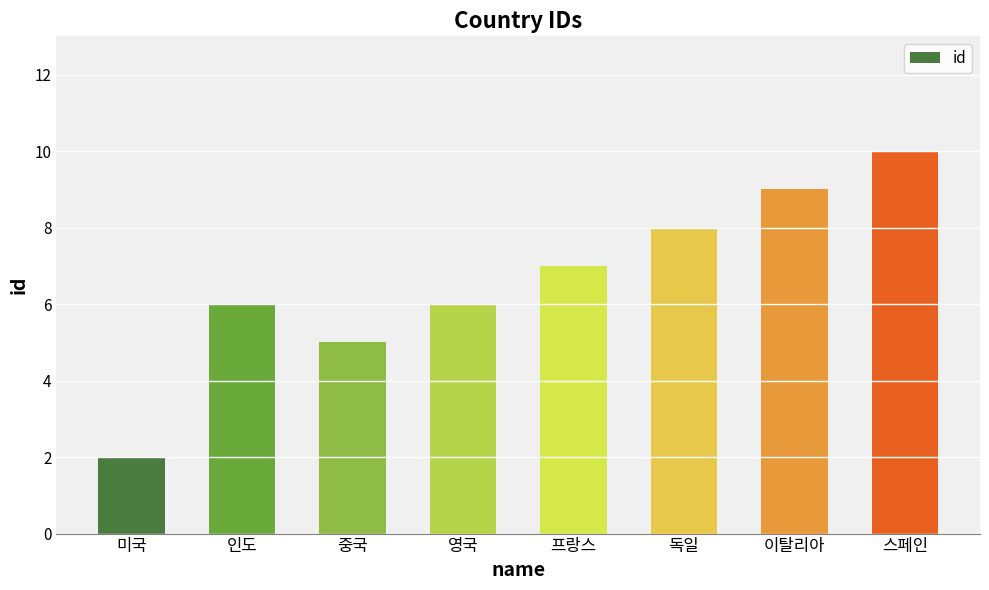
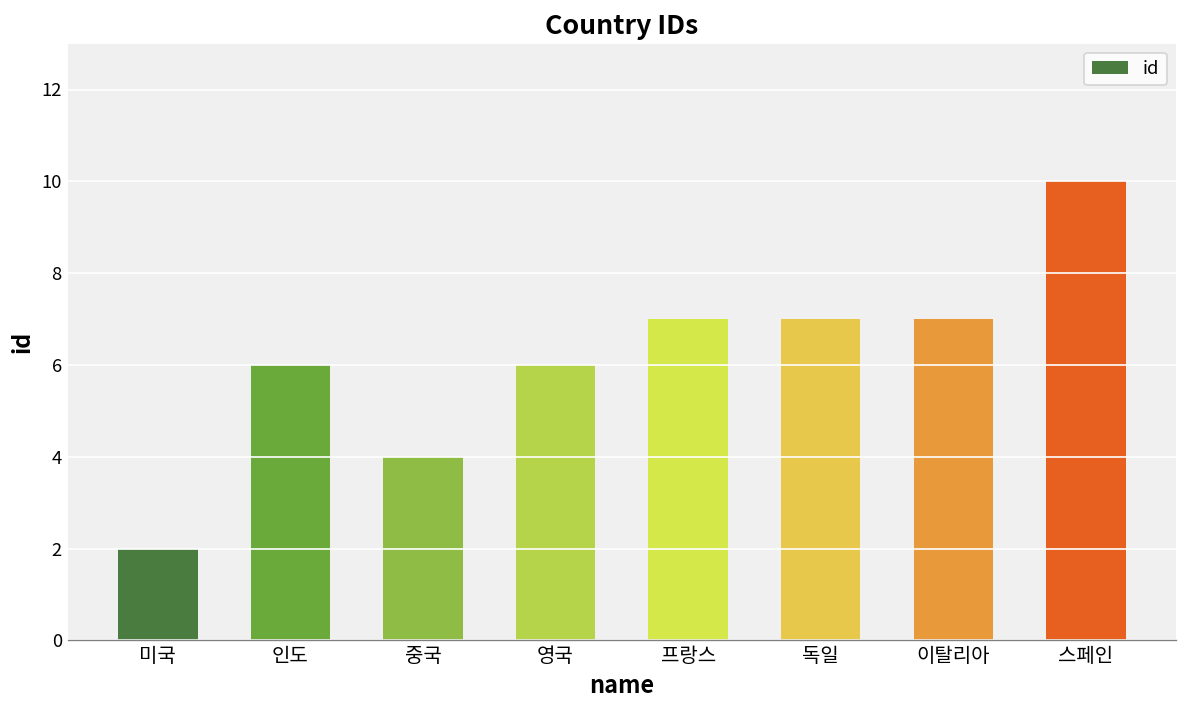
  {
    "미국": 2,
    "인도": 6,
-   "중국": 5,
+   "중국": 4,
    "영국": 6,
    "프랑스": 7,
-   "독일": 8,
-   "이탈리아": 9,
+   "독일": 7,
+   "이탈리아": 7,
    "스페인": 10
  }
